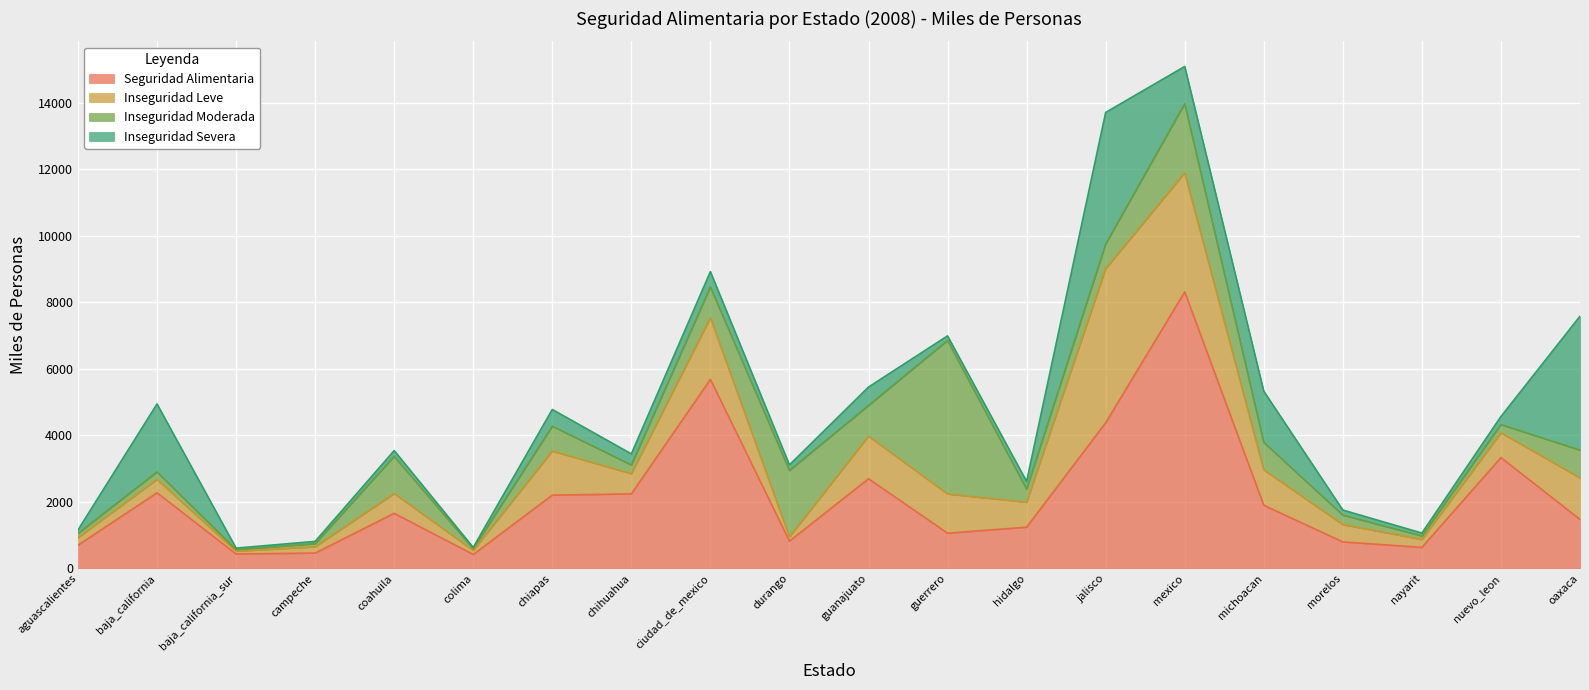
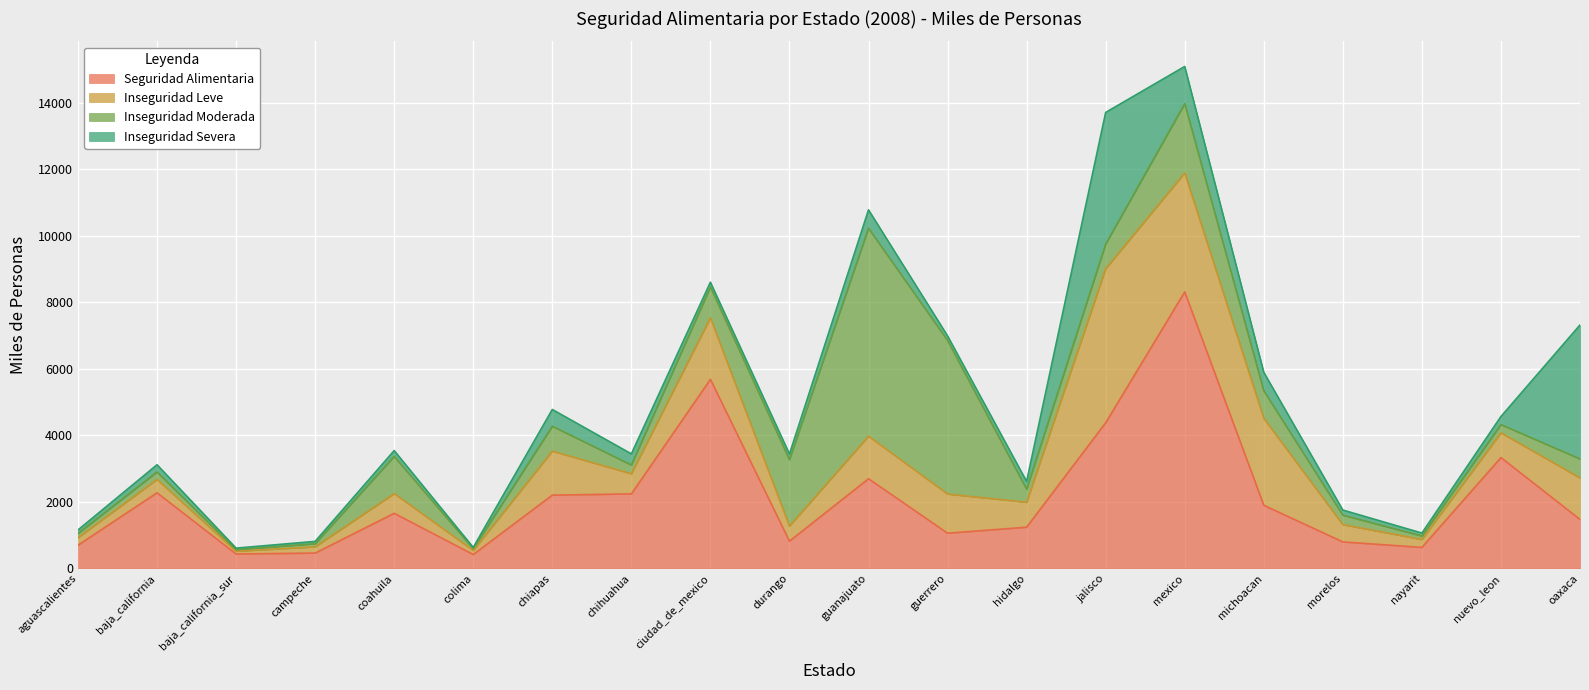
  {
    "Seguridad Alimentaria": {
      "aguascalientes": 700,
      "baja_california": 2300,
      "baja_california_sur": 400,
      "campeche": 500,
      "coahuila": 1700,
      "colima": 400,
      "chiapas": 2200,
      "chihuahua": 2200,
      "ciudad_de_mexico": 5700,
      "durango": 800,
      "guanajuato": 2700,
      "guerrero": 1100,
      "hidalgo": 1200,
      "jalisco": 4400,
      "mexico": 8300,
      "michoacan": 1900,
      "morelos": 800,
      "nayarit": 600,
      "nuevo_leon": 3300,
      "oaxaca": 1500
    },
    "Inseguridad Leve": {
      "aguascalientes": 200,
      "baja_california": 400,
      "campeche": 200,
      "coahuila": 600,
      "chiapas": 1300,
      "chihuahua": 600,
      "ciudad_de_mexico": 1900,
-     "durango": 100,
+     "durango": 500,
      "guanajuato": 1300,
      "guerrero": 1200,
      "hidalgo": 800,
      "jalisco": 4600,
      "mexico": 3600,
-     "michoacan": 1100,
+     "michoacan": 2600,
      "morelos": 500,
      "nayarit": 200,
      "nuevo_leon": 700,
      "oaxaca": 1200
    },
    "Inseguridad Moderada": {
      "aguascalientes": 100,
      "baja_california": 200,
      "coahuila": 1100,
      "chiapas": 700,
      "chihuahua": 300,
      "ciudad_de_mexico": 900,
      "durango": 2000,
-     "guanajuato": 900,
+     "guanajuato": 6300,
      "guerrero": 4600,
      "hidalgo": 400,
      "jalisco": 700,
      "mexico": 2100,
      "michoacan": 800,
      "morelos": 300,
      "nayarit": 100,
      "nuevo_leon": 200,
-     "oaxaca": 800
+     "oaxaca": 600
    },
    "Inseguridad Severa": {
      "aguascalientes": 100,
-     "baja_california": 2000,
+     "baja_california": 200,
      "coahuila": 200,
      "chiapas": 500,
      "chihuahua": 300,
-     "ciudad_de_mexico": 500,
+     "ciudad_de_mexico": 100,
      "durango": 200,
      "guanajuato": 600,
      "guerrero": 100,
      "hidalgo": 200,
      "jalisco": 4000,
      "mexico": 1100,
-     "michoacan": 1500,
+     "michoacan": 600,
      "morelos": 200,
      "nayarit": 100,
      "nuevo_leon": 200,
      "oaxaca": 4000
    }
  }
